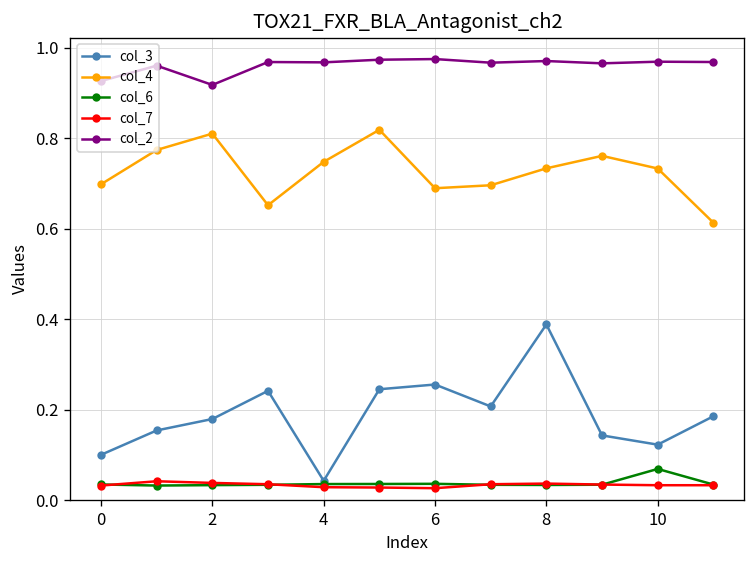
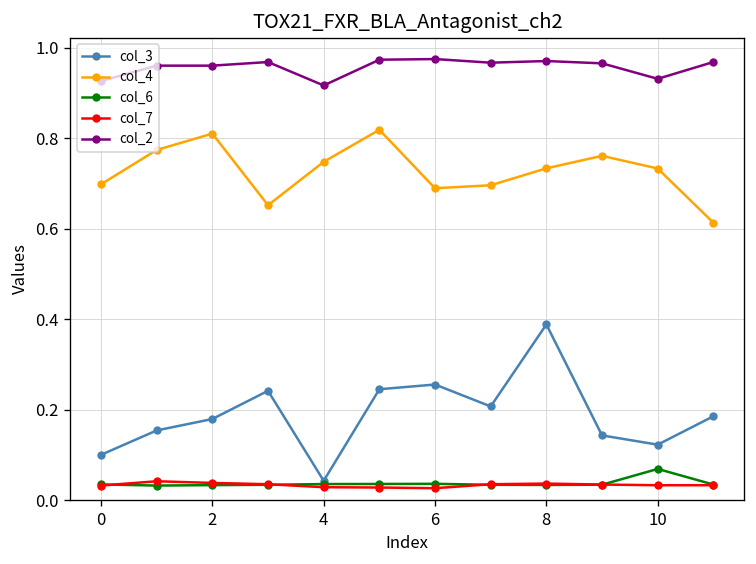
  {
    "col_3": {
      "0": 0.10,
      "2": 0.18,
      "4": 0.04,
      "6": 0.26,
      "8": 0.39,
      "10": 0.12
    },
    "col_4": {
      "0": 0.70,
      "2": 0.81,
      "4": 0.75,
      "6": 0.69,
      "8": 0.73,
      "10": 0.73
    },
    "col_6": {
      "4": 0.04,
      "6": 0.04,
      "10": 0.07
    },
    "col_7": {
      "4": 0.03,
      "6": 0.03,
      "10": 0.03
    },
    "col_2": {
-     "2": 0.92,
-     "4": 0.97,
+     "2": 0.96,
+     "4": 0.92,
      "6": 0.97,
      "8": 0.97,
-     "10": 0.97
+     "10": 0.93
    }
  }
